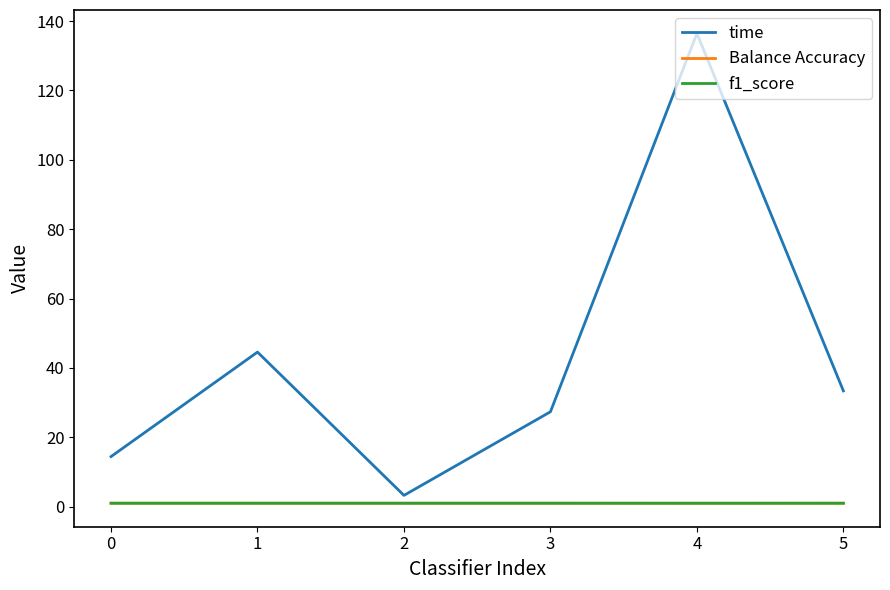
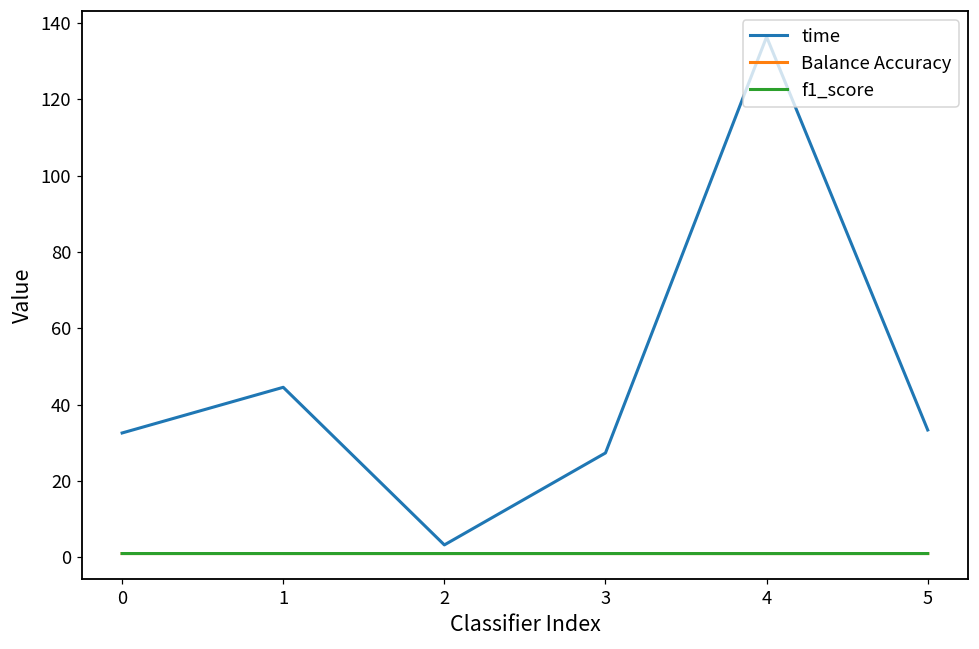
  {
    "time": {
-     "0": 14,
+     "0": 33,
      "1": 45,
      "2": 3,
      "3": 27,
      "5": 33
    },
    "f1_score": {
      "0": 1,
      "1": 1,
      "2": 1,
      "3": 1,
      "4": 1,
      "5": 1
    }
  }
